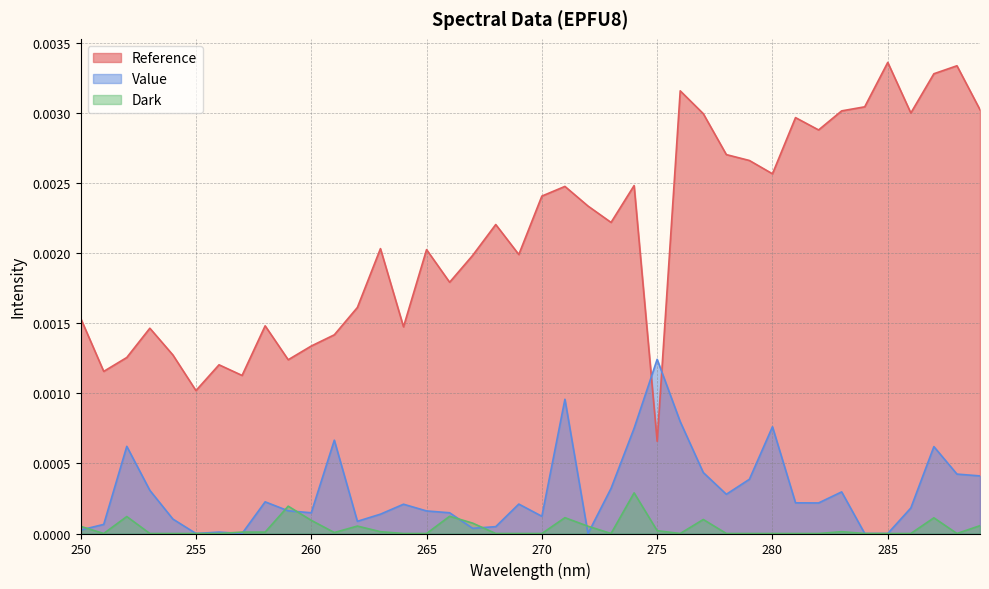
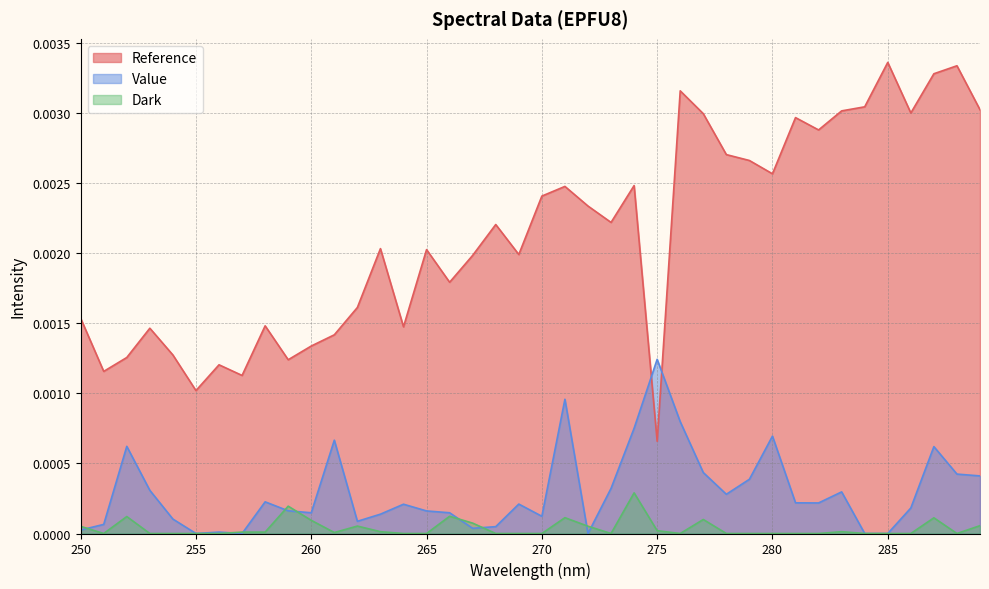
  {
    "Reference": {
      "250": 0.00154,
      "255": 0.00102,
      "260": 0.00134,
      "265": 0.00203,
      "270": 0.00241,
      "275": 0.00066,
      "280": 0.00257,
      "285": 0.00336
    },
    "Value": {
      "250": 0.00003,
      "260": 0.00015,
      "265": 0.00016,
      "270": 0.00012,
      "275": 0.00124,
-     "280": 0.00076
+     "280": 0.00070
    },
    "Dark": {
      "250": 0.00005,
      "260": 0.00009,
      "265": 0.00000,
      "270": 0.00000,
      "275": 0.00002,
      "280": 0.00000
    }
  }
